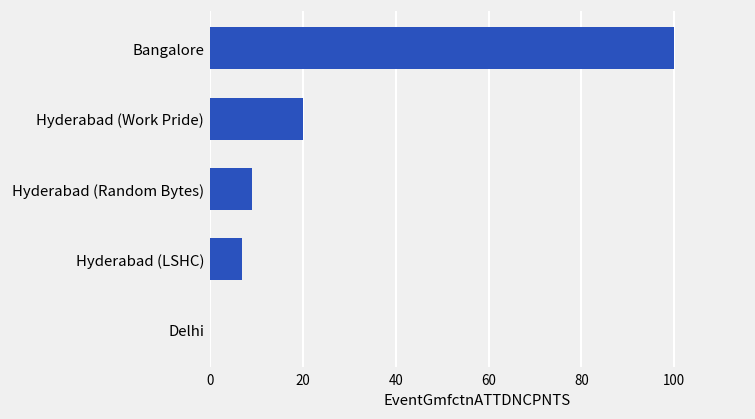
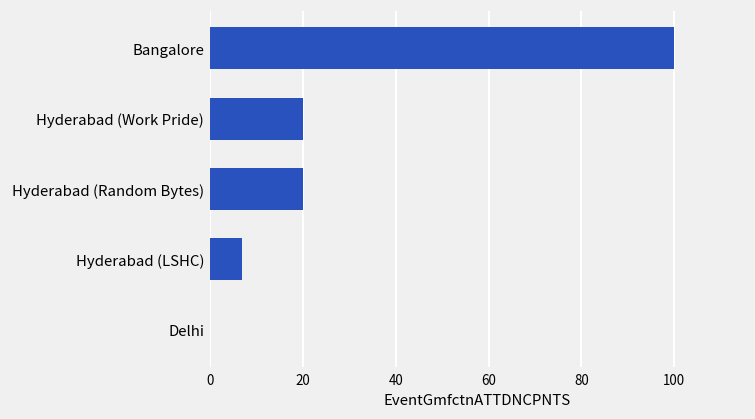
  {
    "Bangalore": 100,
    "Hyderabad (Work Pride)": 20,
-   "Hyderabad (Random Bytes)": 9,
+   "Hyderabad (Random Bytes)": 20,
    "Hyderabad (LSHC)": 7,
    "Delhi": 0
  }
